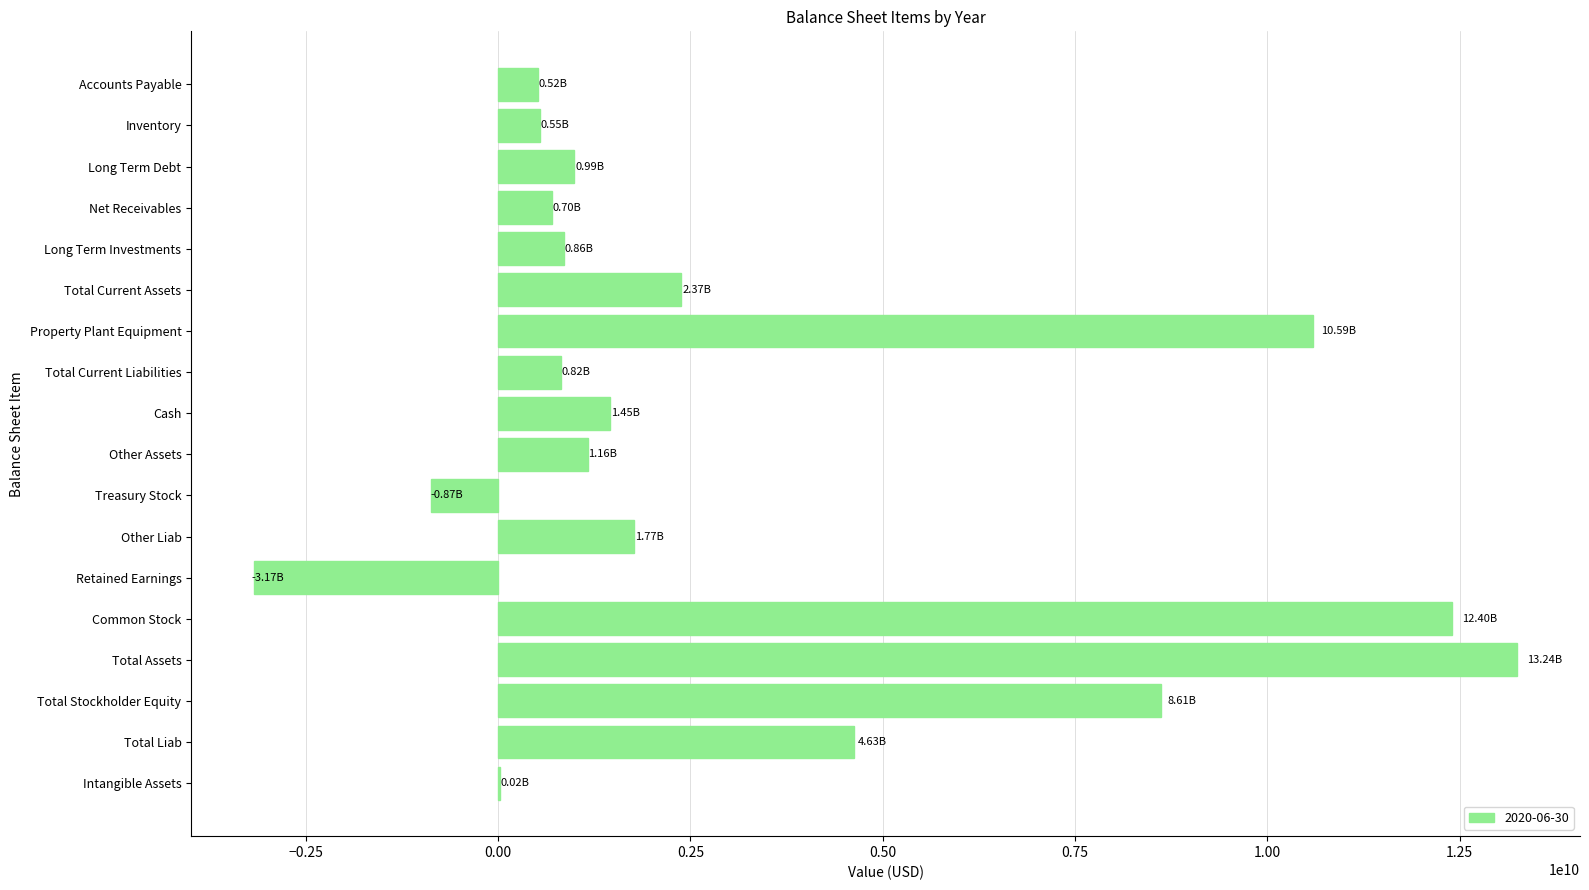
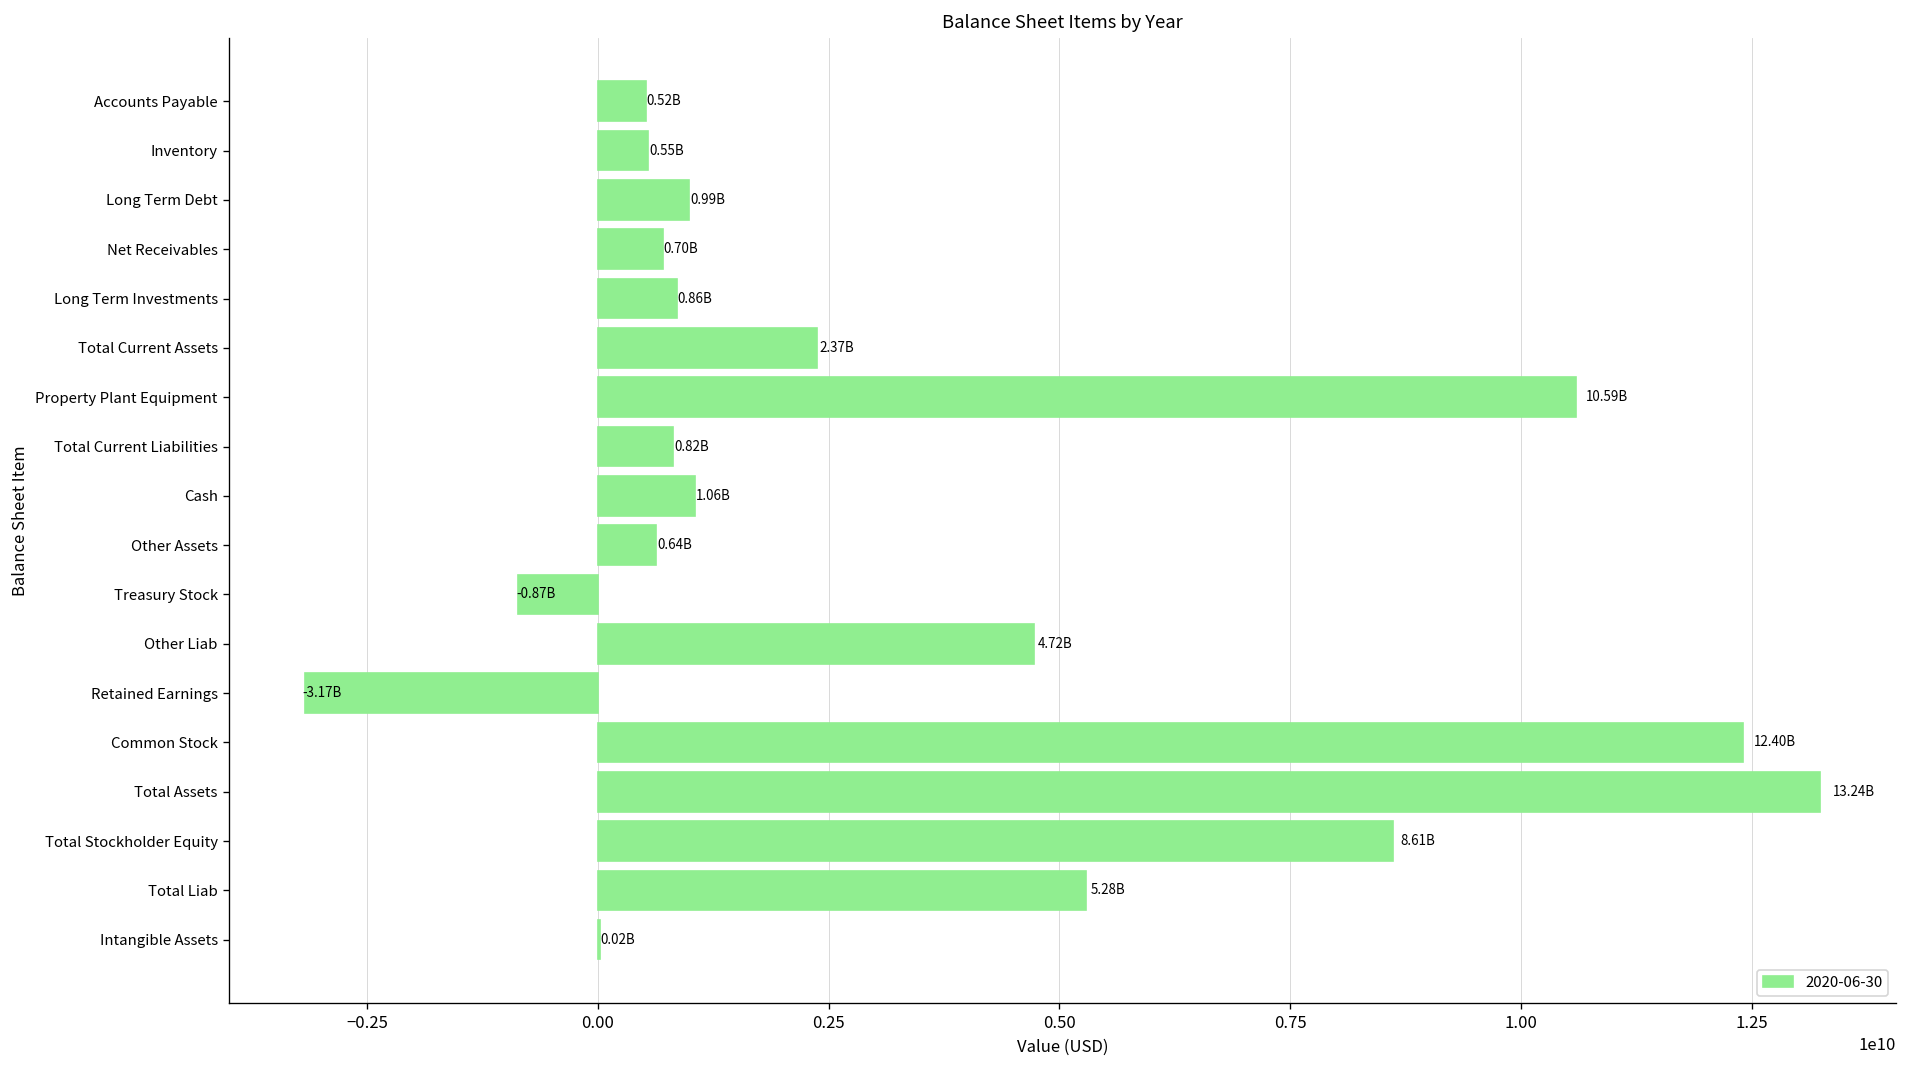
  {
    "Accounts Payable": "0.52B",
    "Inventory": "0.55B",
    "Long Term Debt": "0.99B",
    "Net Receivables": "0.70B",
    "Long Term Investments": "0.86B",
    "Total Current Assets": "2.37B",
    "Property Plant Equipment": "10.59B",
    "Total Current Liabilities": "0.82B",
-   "Cash": "1.45B",
-   "Other Assets": "1.16B",
+   "Cash": "1.06B",
+   "Other Assets": "0.64B",
    "Treasury Stock": "-0.87B",
-   "Other Liab": "1.77B",
+   "Other Liab": "4.72B",
    "Retained Earnings": "-3.17B",
    "Common Stock": "12.40B",
    "Total Assets": "13.24B",
    "Total Stockholder Equity": "8.61B",
-   "Total Liab": "4.63B",
+   "Total Liab": "5.28B",
    "Intangible Assets": "0.02B"
  }
